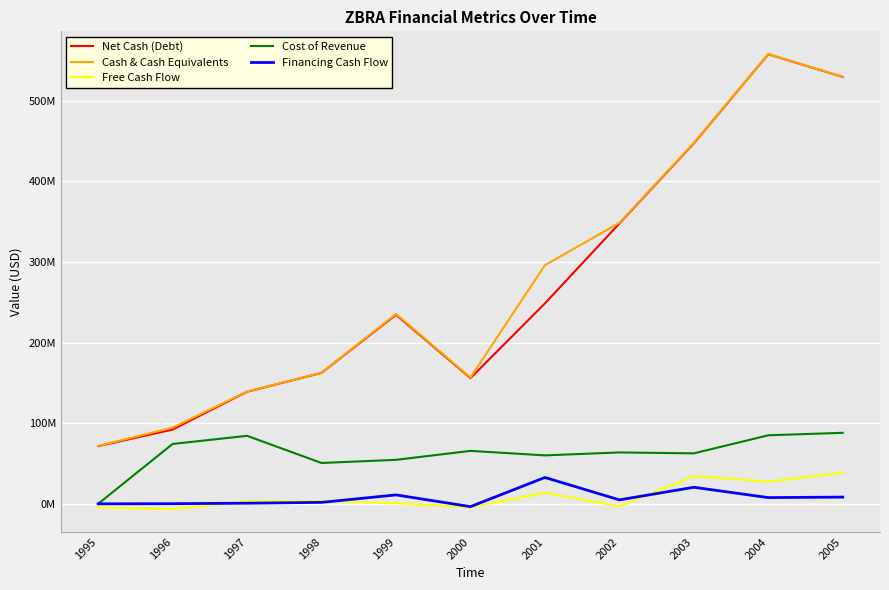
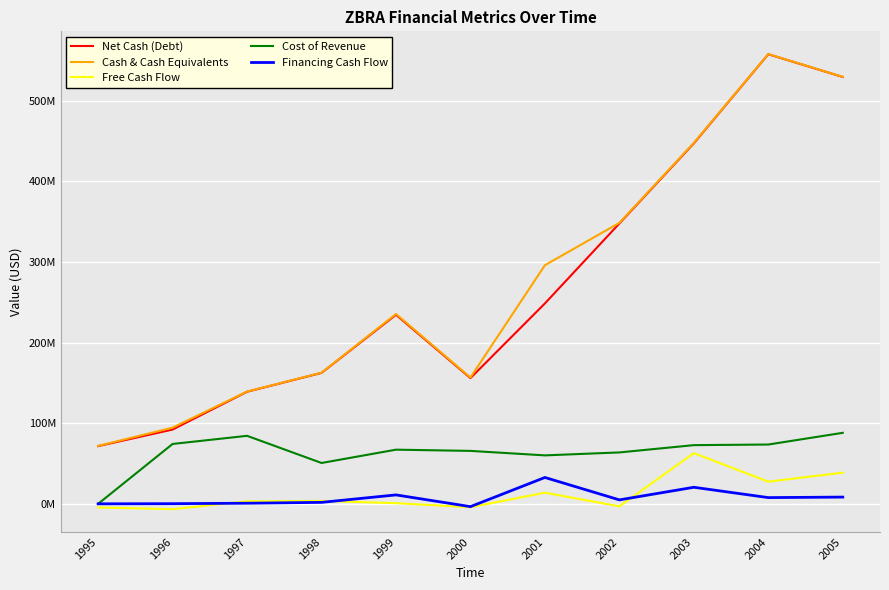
  {
    "Net Cash (Debt)": {
      "2001": 250000000
    },
    "Cash & Cash Equivalents": {
      "2001": 300000000
    },
    "Free Cash Flow": {
      "1995": 0,
      "1996": -10000000,
      "1999": 0,
      "2001": 10000000,
      "2002": 0,
-     "2003": 30000000,
+     "2003": 60000000,
      "2004": 30000000,
      "2005": 40000000
    },
    "Cost of Revenue": {
      "1996": 70000000,
      "1997": 80000000,
      "1998": 50000000,
-     "1999": 50000000,
+     "1999": 70000000,
      "2000": 70000000,
      "2001": 60000000,
      "2002": 60000000,
-     "2003": 60000000,
-     "2004": 90000000,
+     "2003": 70000000,
+     "2004": 70000000,
      "2005": 90000000
    },
    "Financing Cash Flow": {
      "1996": 0,
      "1999": 10000000,
      "2001": 30000000,
      "2002": 0,
      "2003": 20000000,
      "2004": 10000000,
      "2005": 10000000
    }
  }
